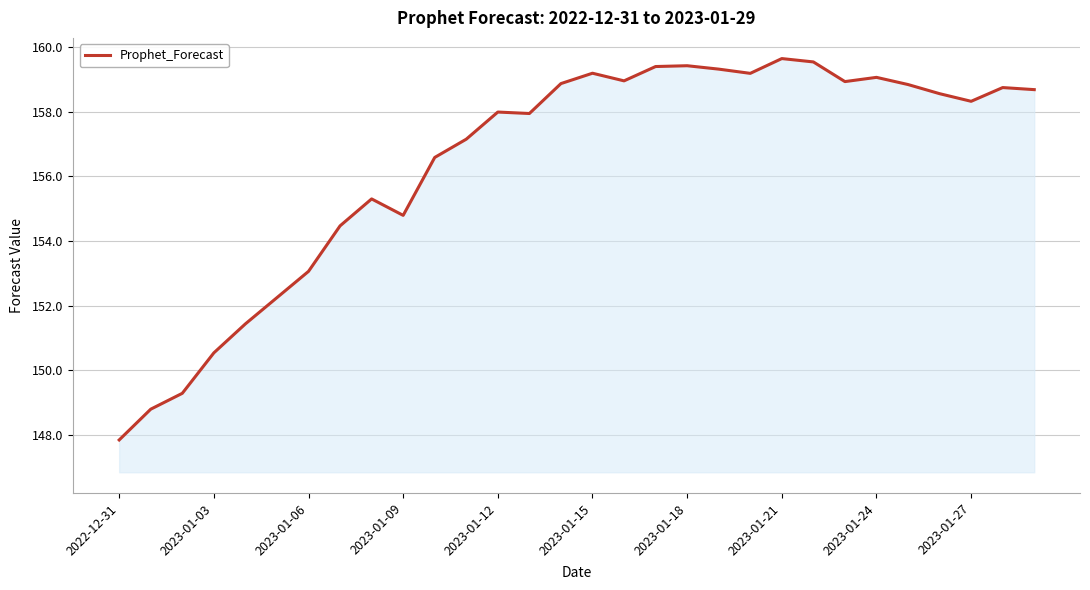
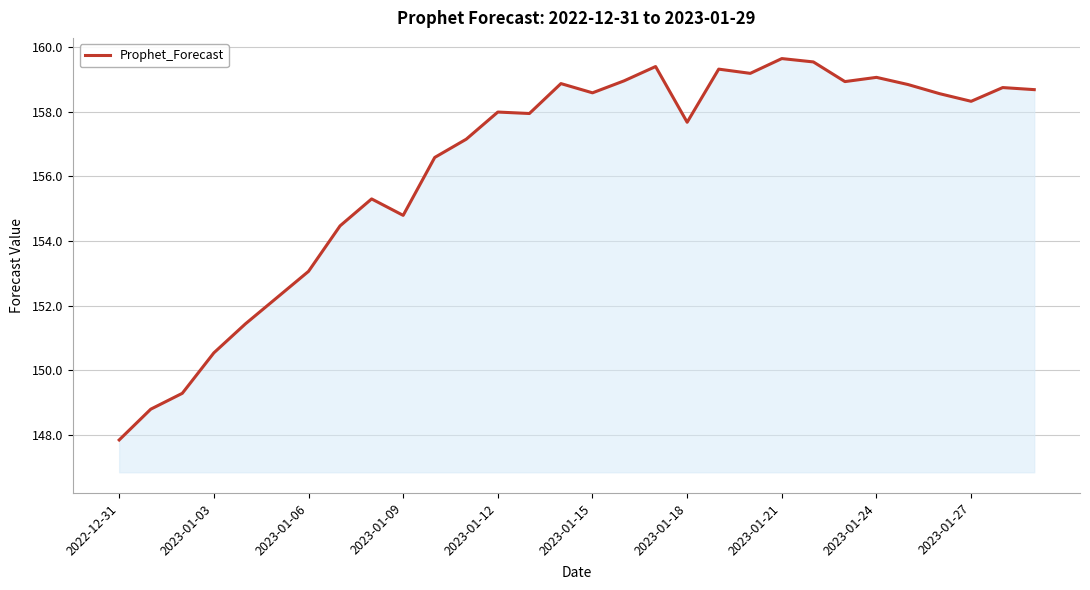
  {
    "2022-12-31": 147.8,
    "2023-01-03": 150.5,
    "2023-01-06": 153.1,
    "2023-01-09": 154.8,
    "2023-01-12": 158.0,
-   "2023-01-15": 159.2,
-   "2023-01-18": 159.4,
+   "2023-01-15": 158.6,
+   "2023-01-18": 157.7,
    "2023-01-21": 159.6,
    "2023-01-24": 159.1,
    "2023-01-27": 158.3
  }
